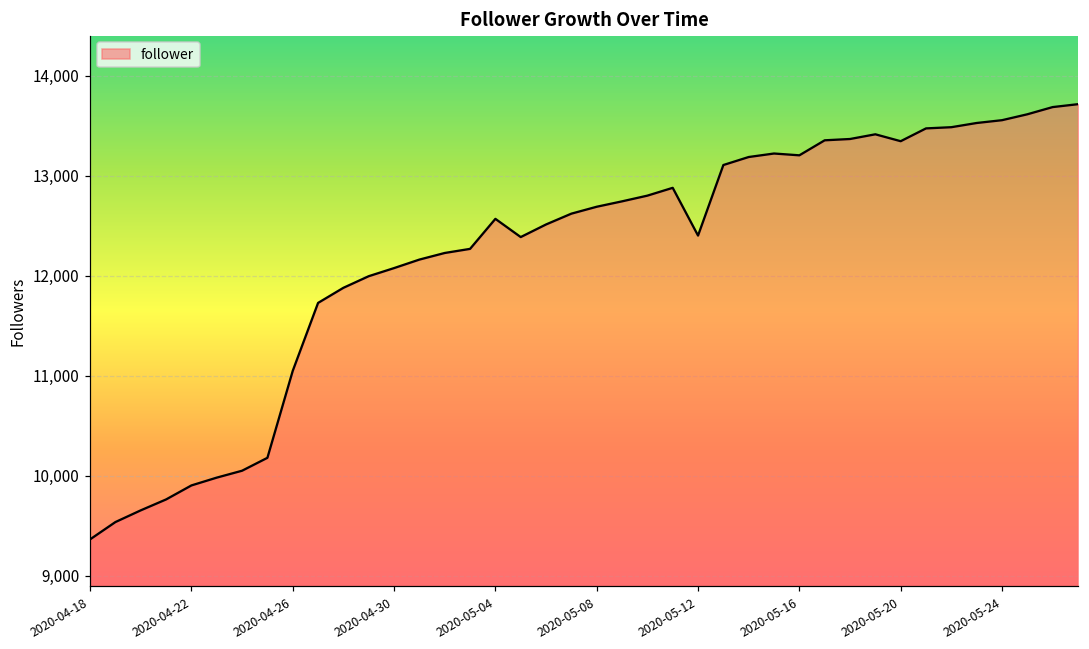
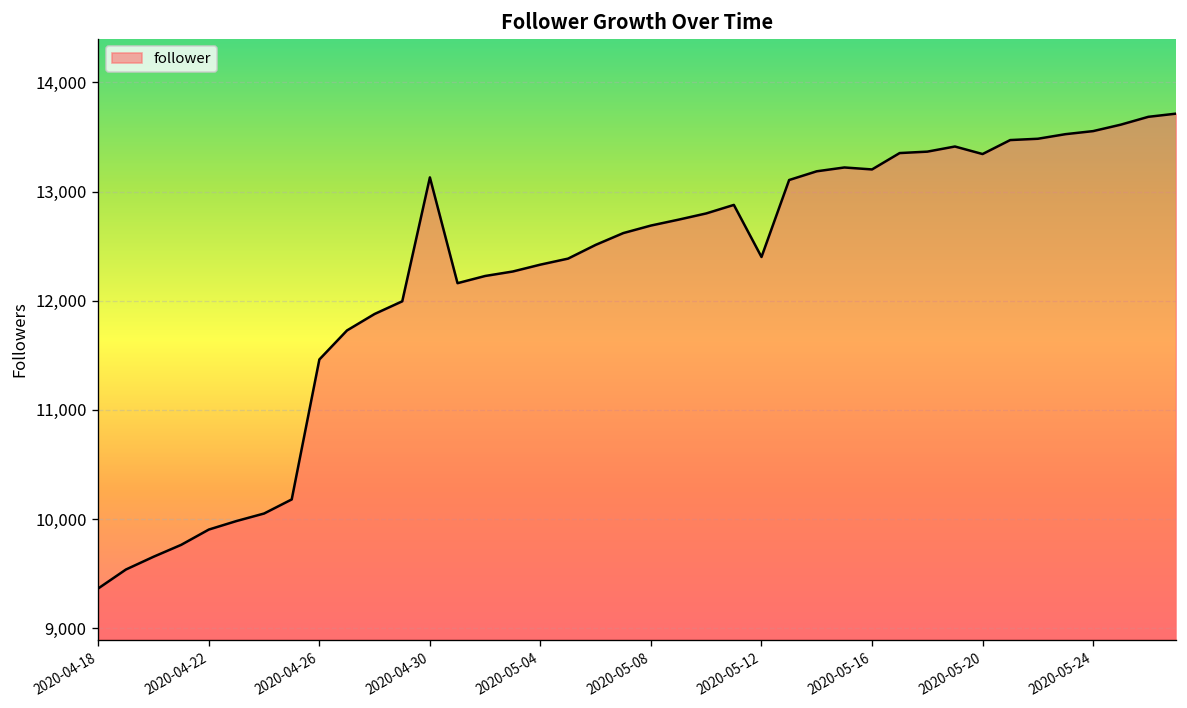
  {
    "2020-04-18": "9,400",
    "2020-04-22": "9,900",
-   "2020-04-26": "11,000",
-   "2020-04-30": "12,100",
-   "2020-05-04": "12,600",
+   "2020-04-26": "11,500",
+   "2020-04-30": "13,100",
+   "2020-05-04": "12,300",
    "2020-05-08": "12,700",
    "2020-05-12": "12,400",
    "2020-05-16": "13,200",
    "2020-05-20": "13,300",
    "2020-05-24": "13,600"
  }
